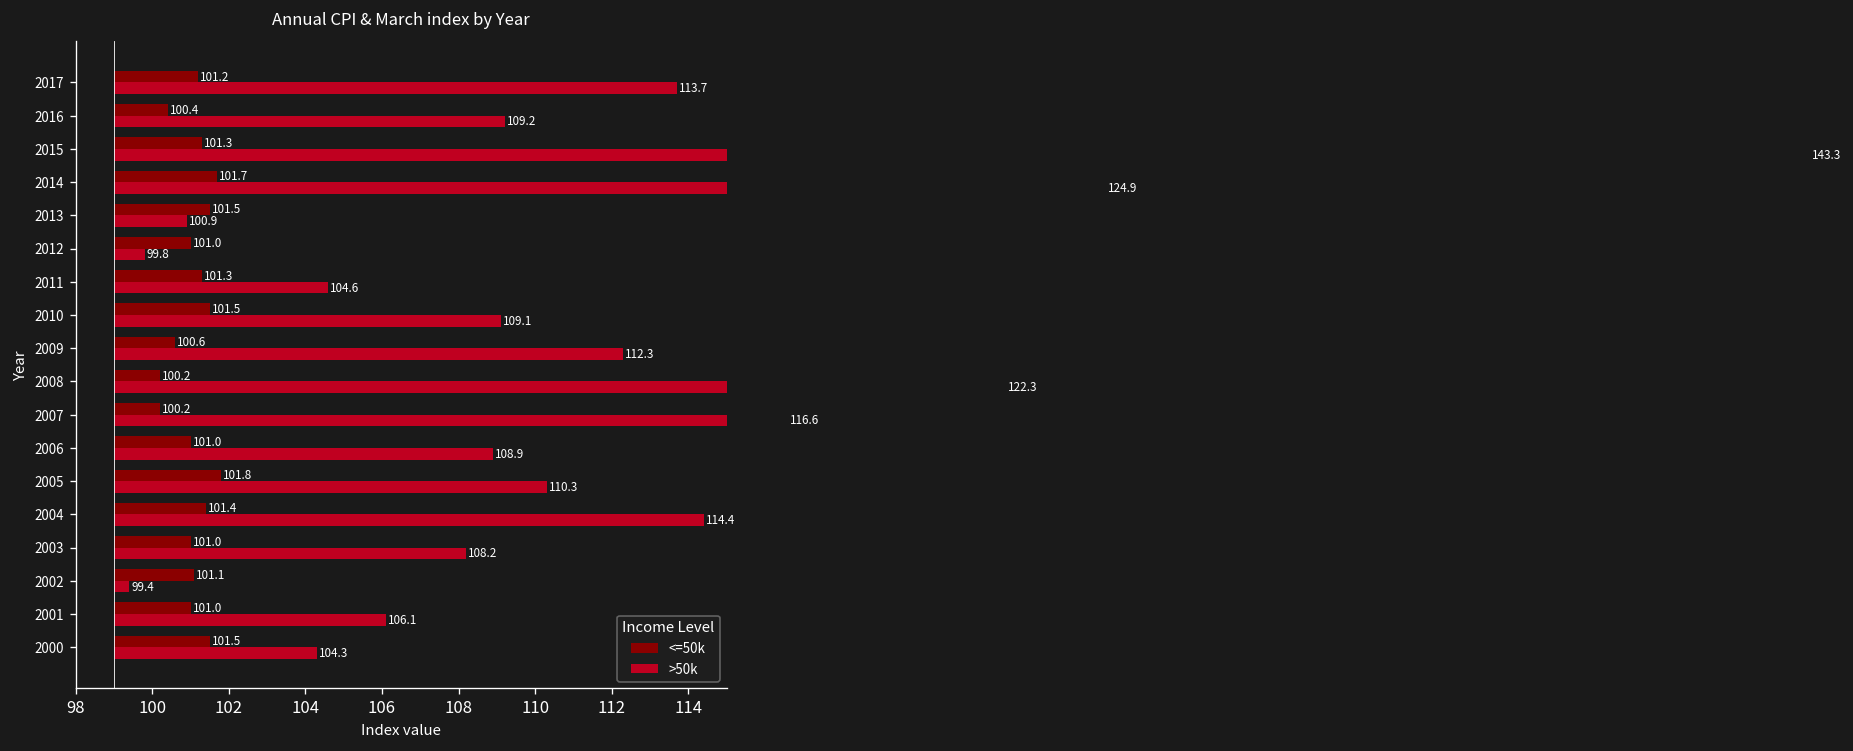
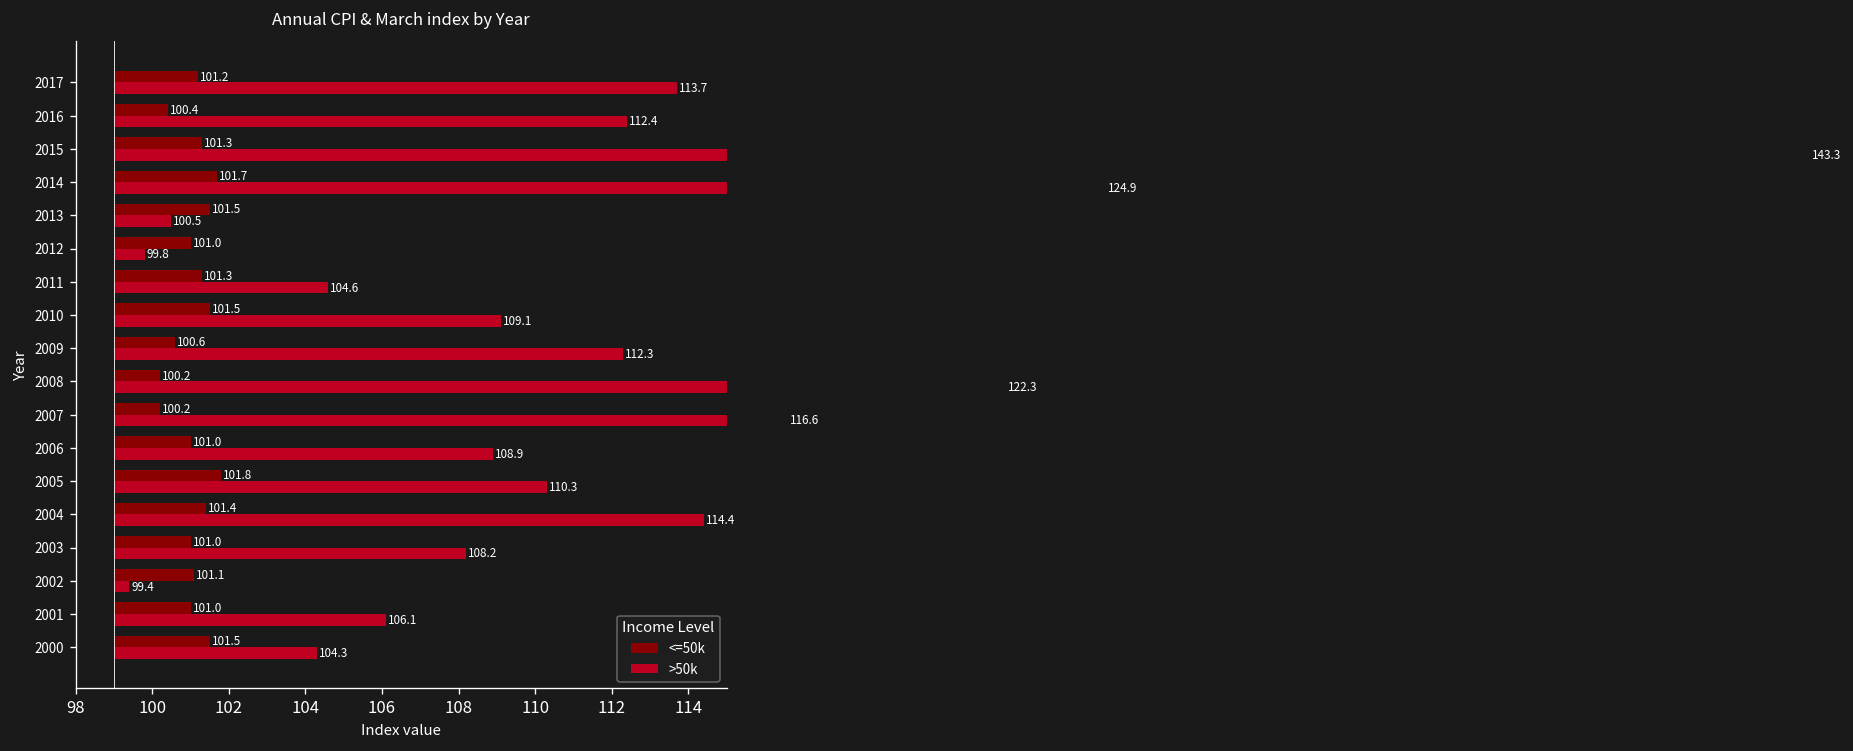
  {
    ">50k": {
-     "2016": 109.2,
-     "2013": 100.9
+     "2016": 112.4,
+     "2013": 100.5
    }
  }
